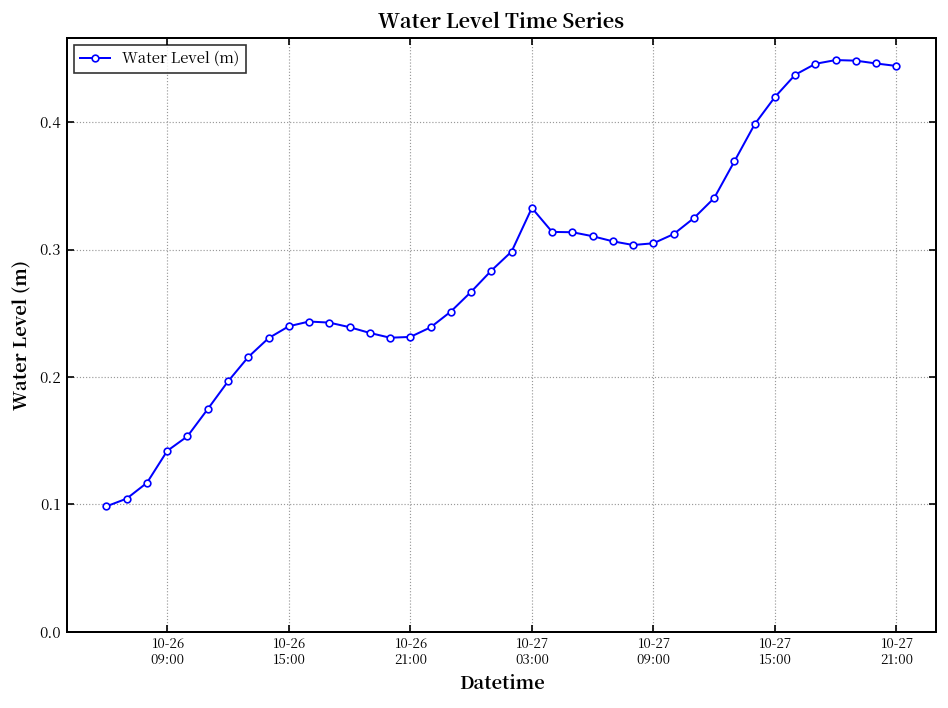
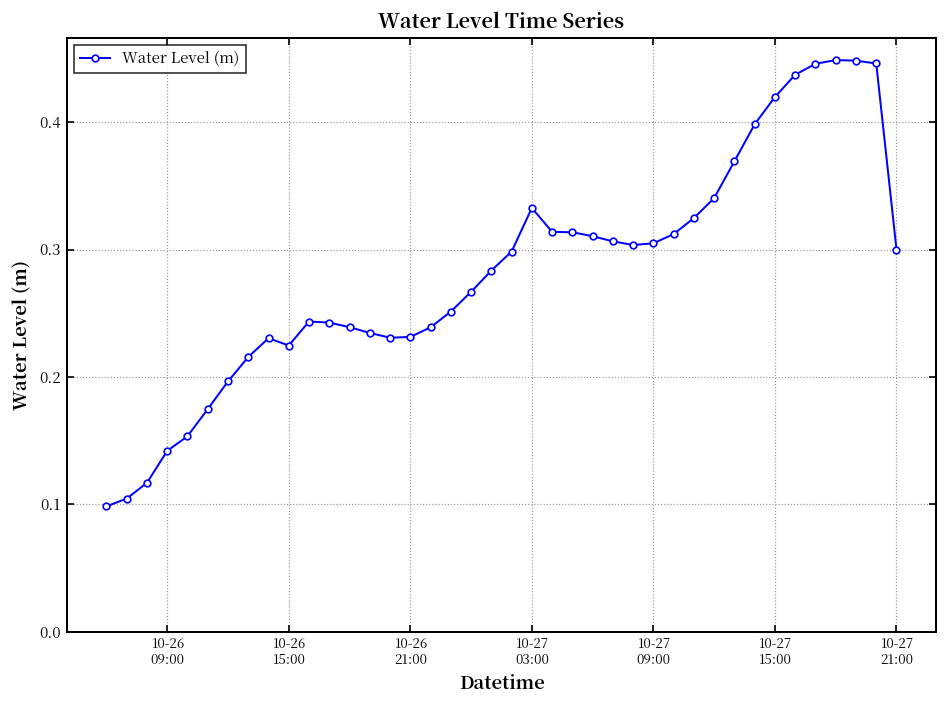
  {
    "10-26 09:00": 0.142,
-   "10-26 15:00": 0.240,
+   "10-26 15:00": 0.225,
    "10-26 21:00": 0.231,
    "10-27 03:00": 0.333,
    "10-27 09:00": 0.305,
    "10-27 15:00": 0.420,
-   "10-27 21:00": 0.444
+   "10-27 21:00": 0.300
  }
